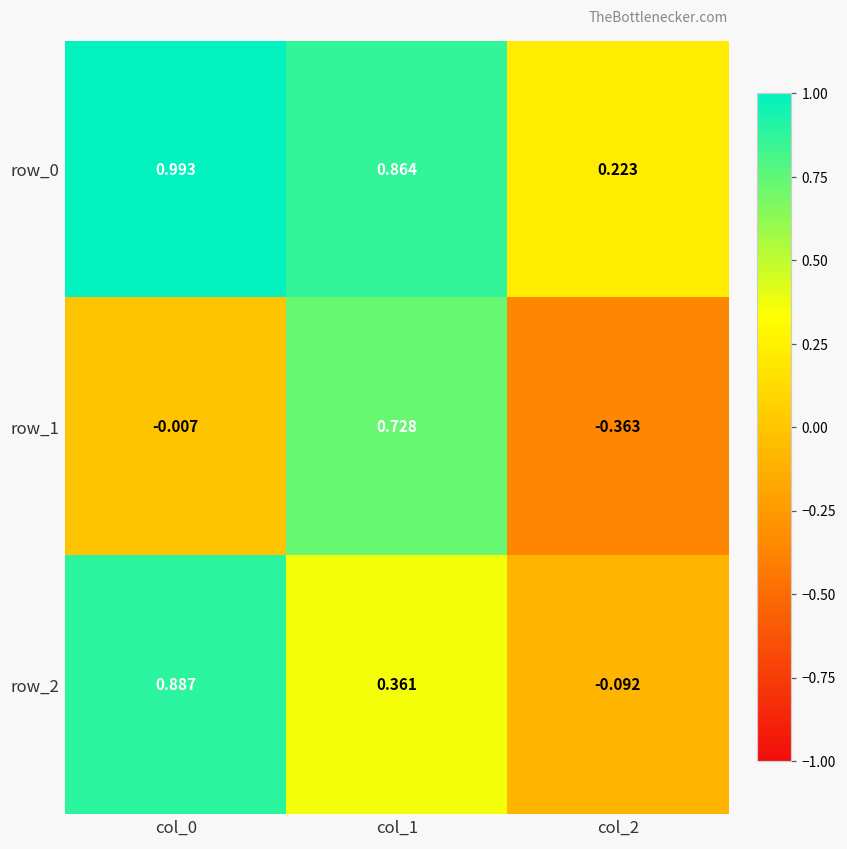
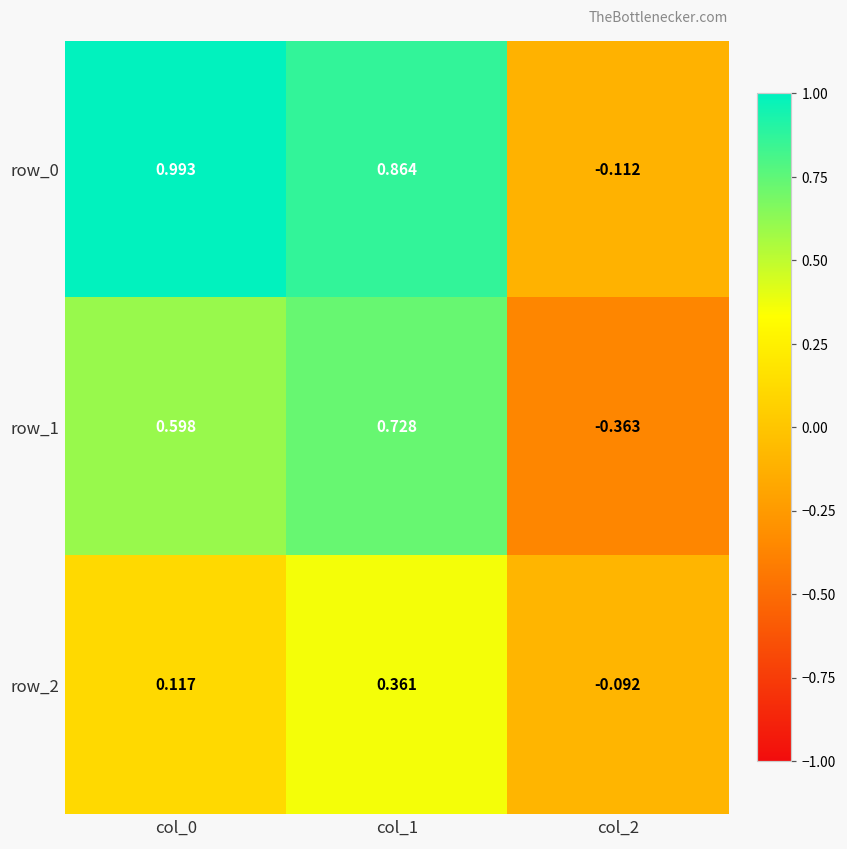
  {
    "row_0": {
      "col_0": 0.993,
      "col_1": 0.864,
-     "col_2": 0.223
+     "col_2": -0.112
    },
    "row_1": {
-     "col_0": -0.007,
+     "col_0": 0.598,
      "col_1": 0.728,
      "col_2": -0.363
    },
    "row_2": {
-     "col_0": 0.887,
+     "col_0": 0.117,
      "col_1": 0.361,
      "col_2": -0.092
    }
  }
